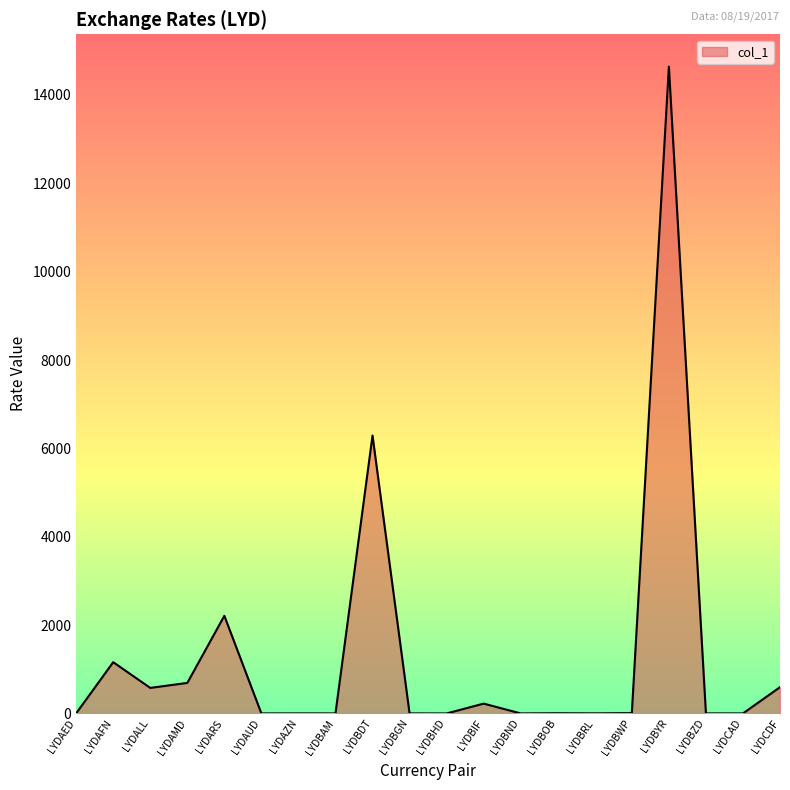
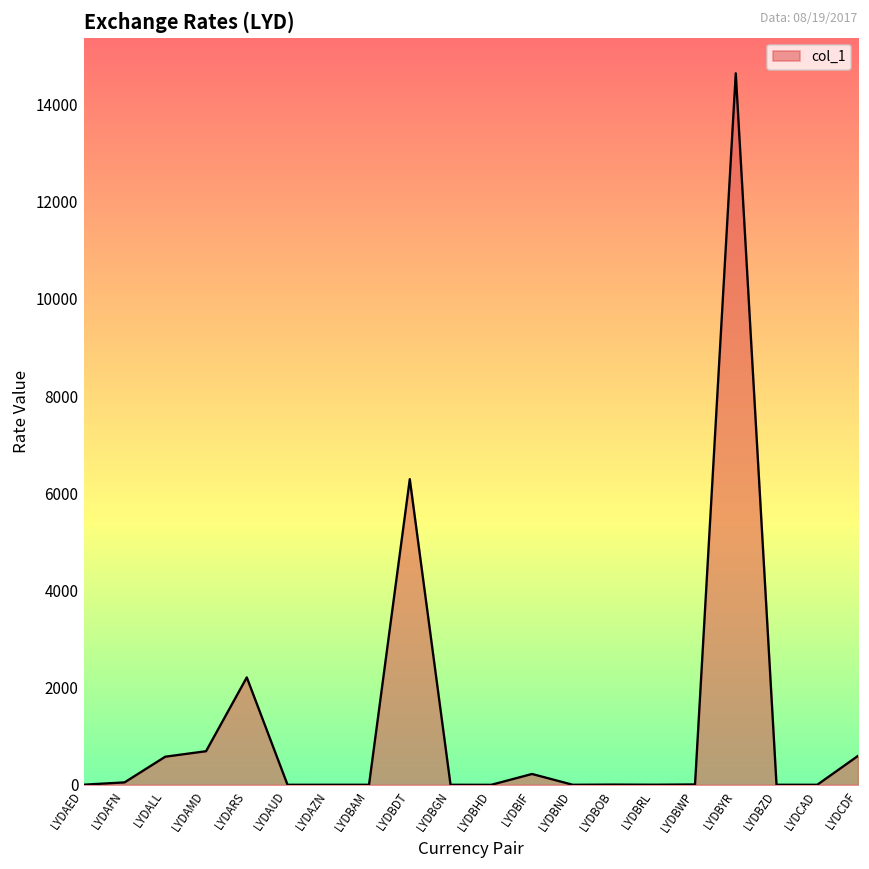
  {
    "LYDAED": 0,
-   "LYDAFN": 1200,
+   "LYDAFN": 100,
    "LYDALL": 600,
    "LYDAMD": 700,
    "LYDARS": 2200,
    "LYDAUD": 0,
    "LYDAZN": 0,
    "LYDBAM": 0,
    "LYDBDT": 6300,
    "LYDBGN": 0,
    "LYDBHD": 0,
    "LYDBIF": 200,
    "LYDBND": 0,
    "LYDBOB": 0,
    "LYDBRL": 0,
    "LYDBWP": 0,
    "LYDBYR": 14600,
    "LYDBZD": 0,
    "LYDCAD": 0,
    "LYDCDF": 600
  }
